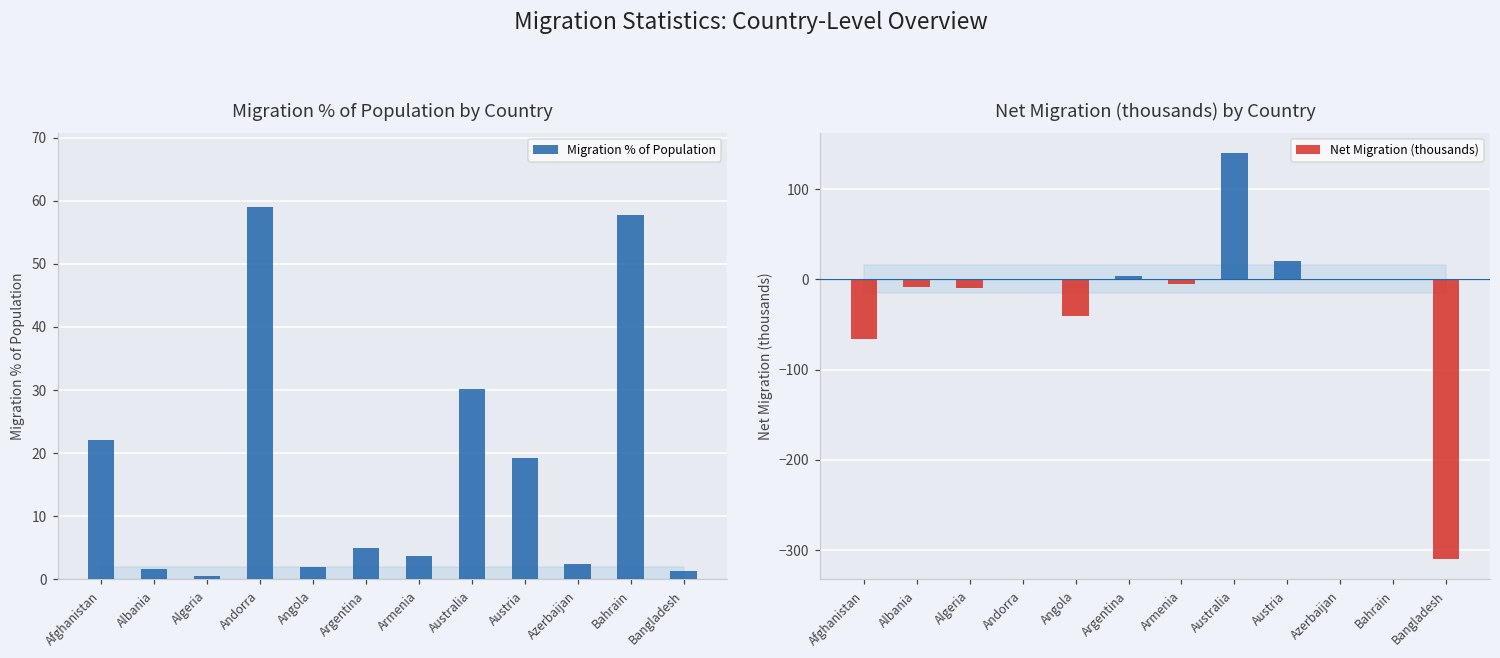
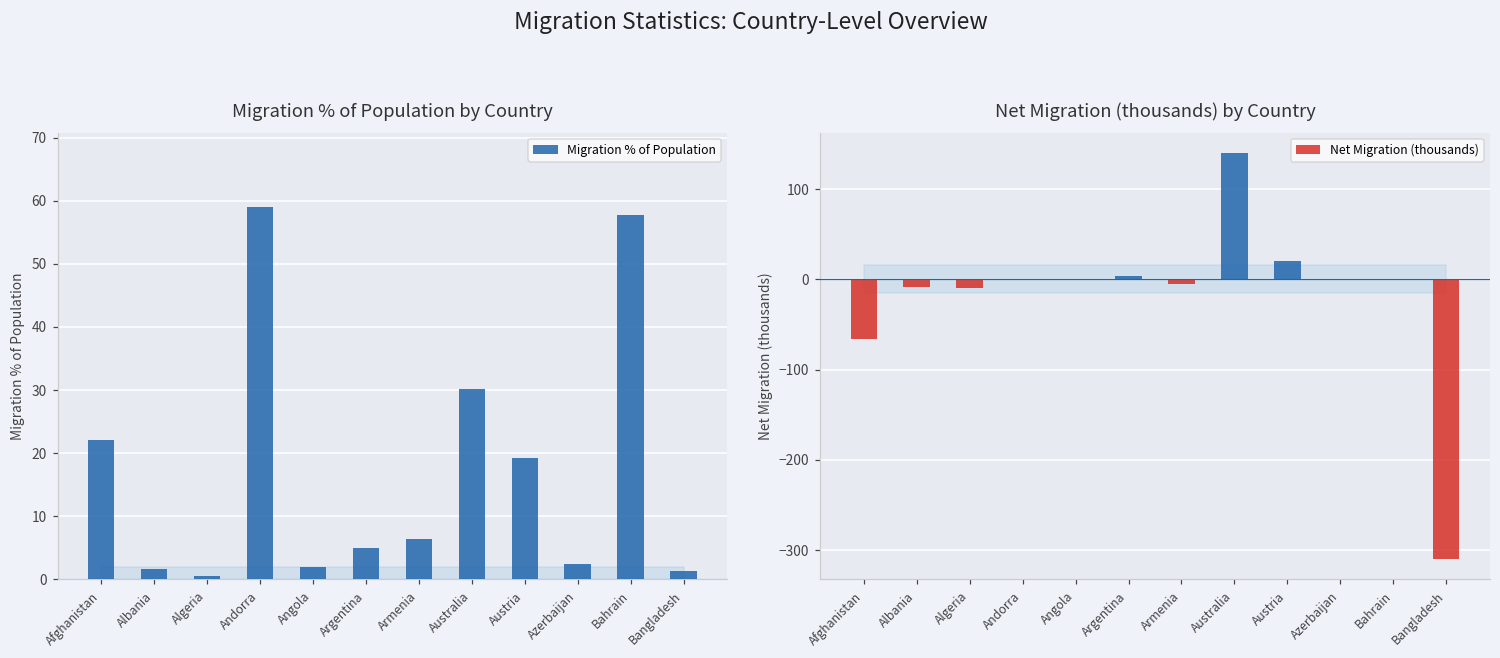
  {
    "Migration % of Population by Country": {
      "Migration % of Population": {
        "Afghanistan": 22,
        "Albania": 2,
        "Algeria": 1,
        "Andorra": 59,
        "Angola": 2,
        "Argentina": 5,
-       "Armenia": 4,
+       "Armenia": 6,
        "Australia": 30,
        "Austria": 19,
        "Azerbaijan": 2,
        "Bahrain": 58,
        "Bangladesh": 1
      }
    },
    "Net Migration (thousands) by Country": {
      "Net Migration (thousands)": {
        "Afghanistan": -70,
        "Albania": -10,
        "Algeria": -10,
-       "Angola": -40,
+       "Angola": 0,
        "Argentina": 0,
        "Armenia": -10,
        "Australia": 140,
        "Austria": 20,
        "Azerbaijan": 0,
        "Bahrain": 0,
        "Bangladesh": -310
      }
    }
  }
